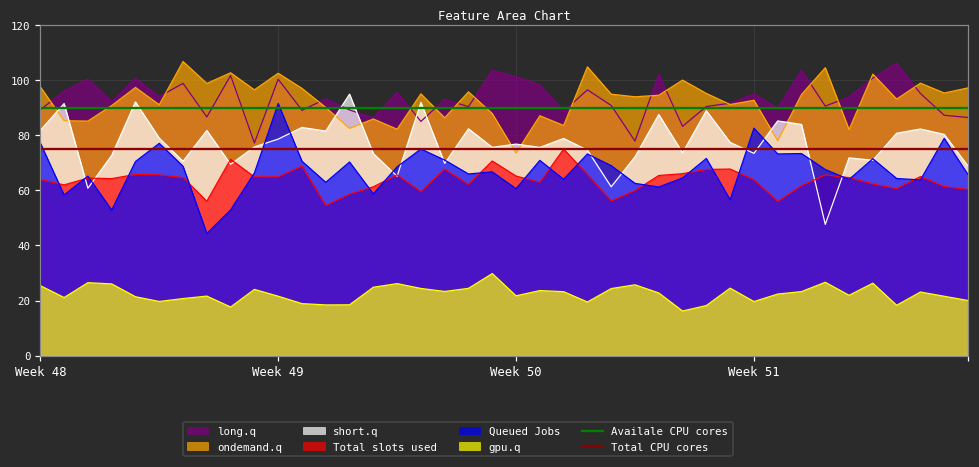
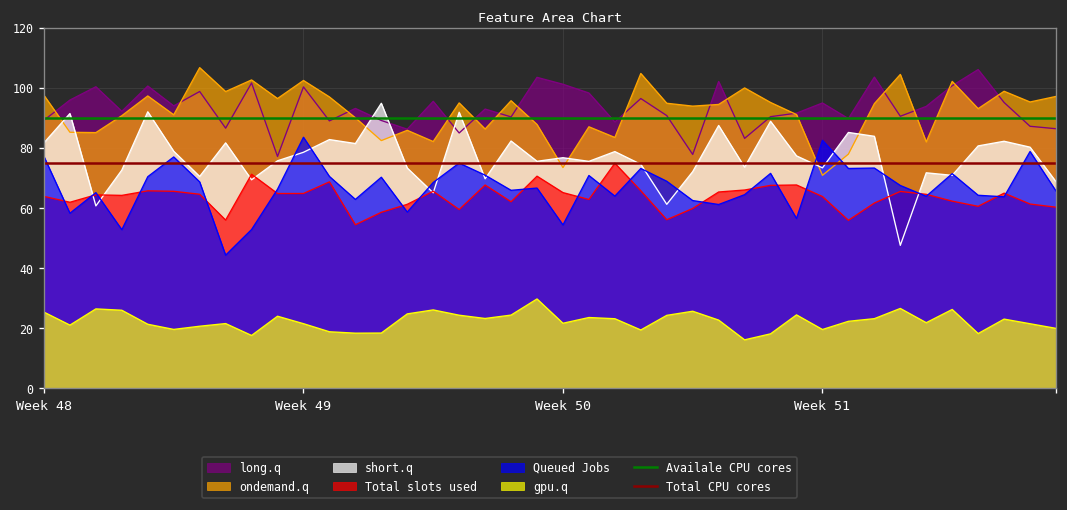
  {
    "long.q": {
      "Week 48": 89,
      "Week 49": 100,
      "Week 50": 101,
      "Week 51": 95
    },
    "ondemand.q": {
      "Week 48": 98,
      "Week 49": 103,
      "Week 50": 74,
-     "Week 51": 93
+     "Week 51": 71
    },
    "short.q": {
      "Week 48": 82,
      "Week 49": 79,
      "Week 50": 77,
      "Week 51": 73
    },
    "Total slots used": {
      "Week 48": 64,
      "Week 49": 65,
      "Week 50": 65,
      "Week 51": 64
    },
    "Queued Jobs": {
      "Week 48": 77,
-     "Week 49": 92,
-     "Week 50": 61,
+     "Week 49": 84,
+     "Week 50": 54,
      "Week 51": 83
    },
    "gpu.q": {
      "Week 48": 25,
      "Week 49": 22,
      "Week 50": 22,
      "Week 51": 20
    }
  }
